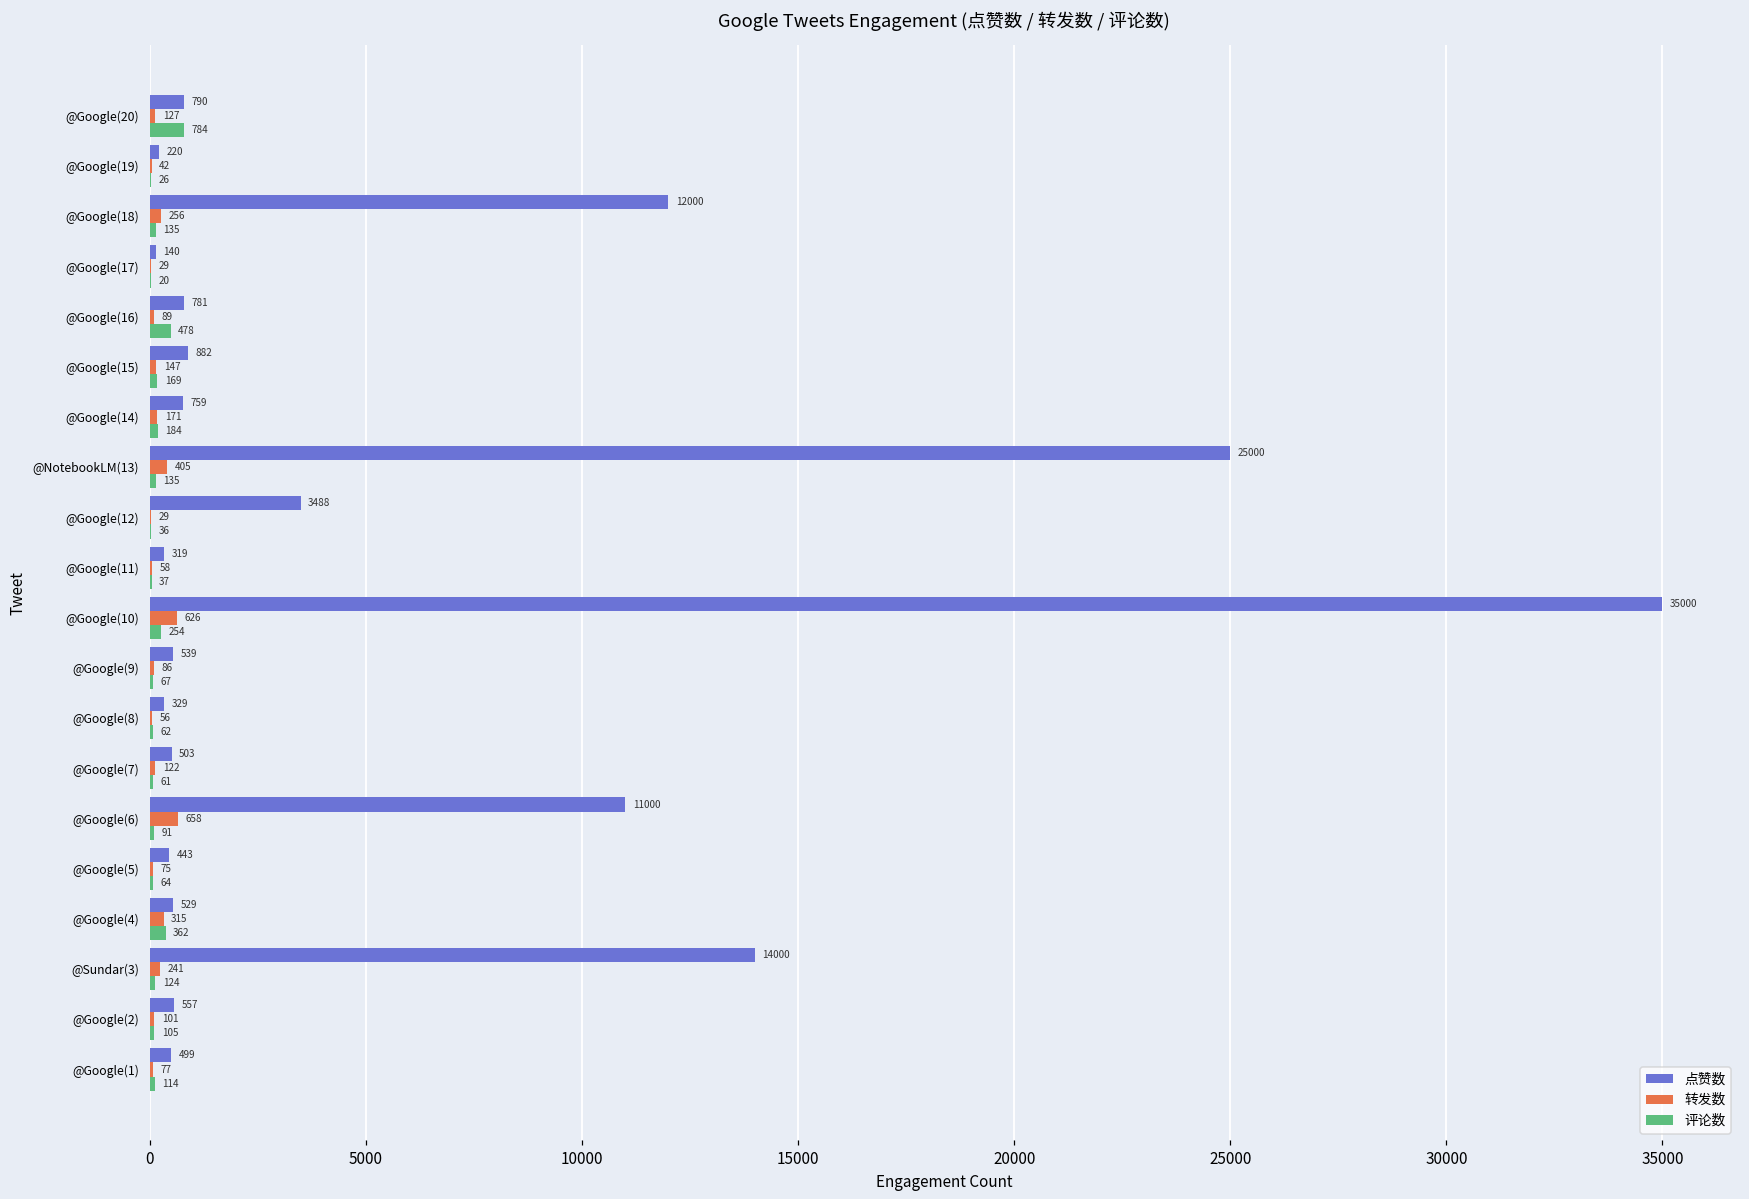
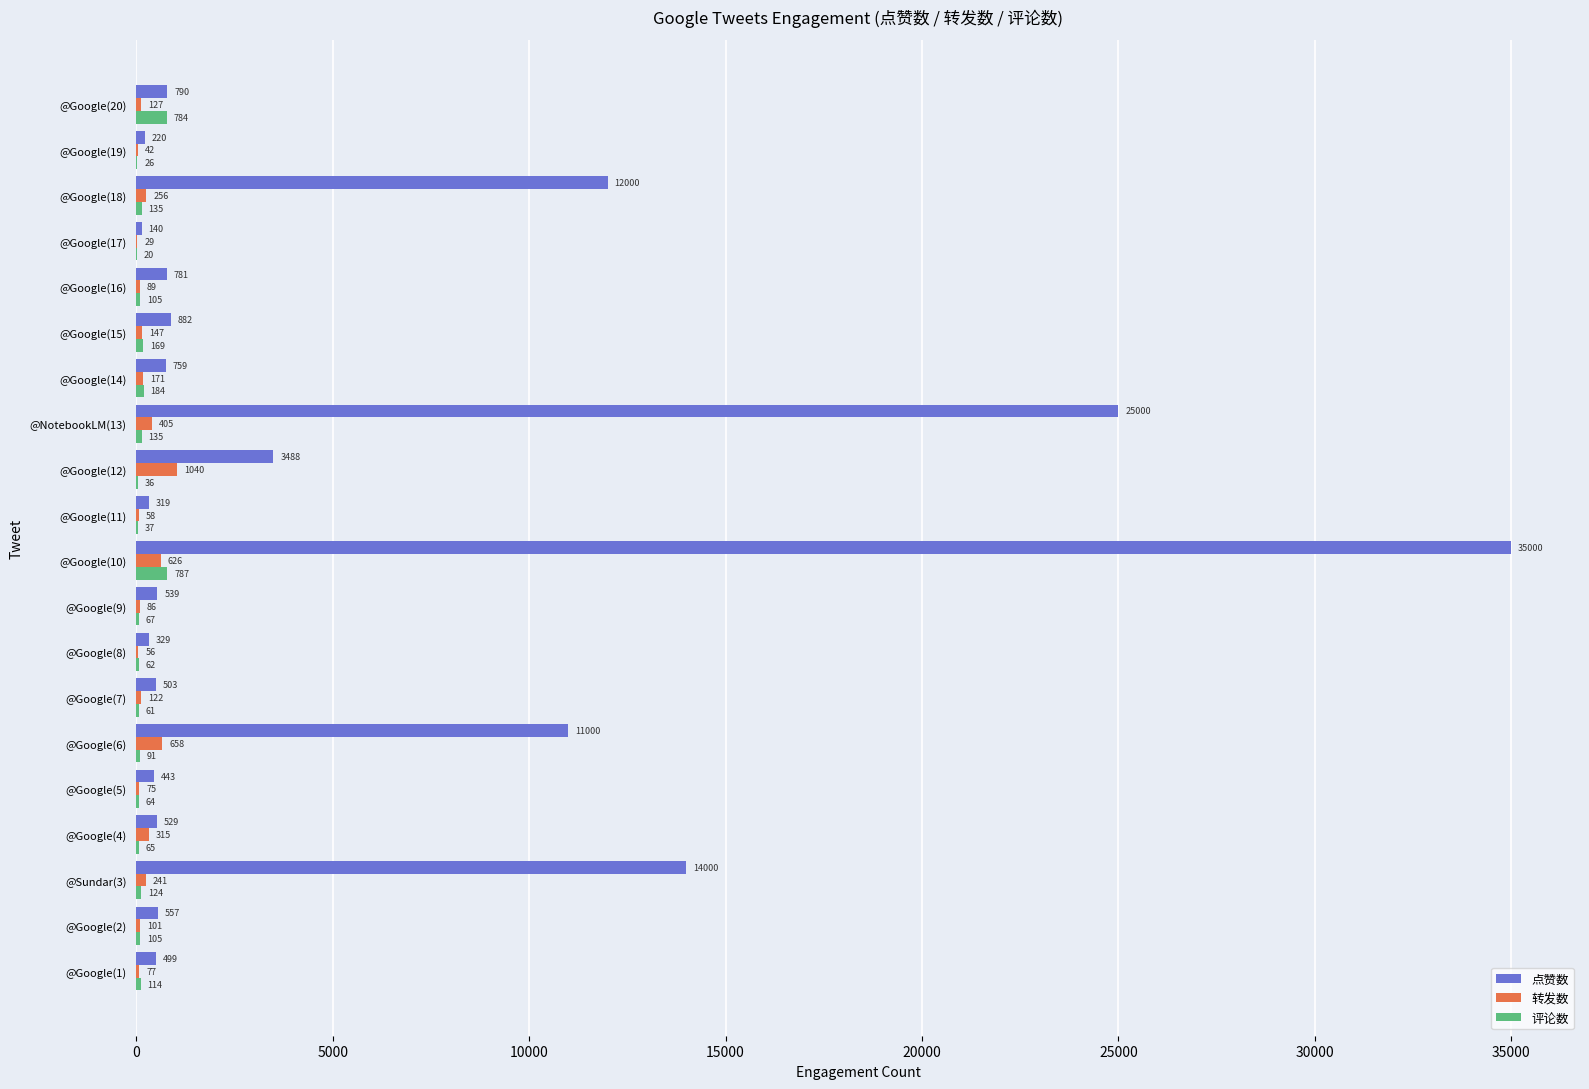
  {
    "点赞数": {
      "@Google(20)": 790,
      "@Google(19)": 220,
      "@Google(18)": 12000,
      "@Google(17)": 140,
      "@Google(16)": 781,
      "@Google(15)": 882,
      "@Google(14)": 759,
      "@NotebookLM(13)": 25000,
      "@Google(12)": 3488,
      "@Google(11)": 319,
      "@Google(10)": 35000,
      "@Google(9)": 539,
      "@Google(8)": 329,
      "@Google(7)": 503,
      "@Google(6)": 11000,
      "@Google(5)": 443,
      "@Google(4)": 529,
      "@Sundar(3)": 14000,
      "@Google(2)": 557,
      "@Google(1)": 499
    },
    "转发数": {
      "@Google(20)": 127,
      "@Google(19)": 42,
      "@Google(18)": 256,
      "@Google(17)": 29,
      "@Google(16)": 89,
      "@Google(15)": 147,
      "@Google(14)": 171,
      "@NotebookLM(13)": 405,
-     "@Google(12)": 29,
+     "@Google(12)": 1040,
      "@Google(11)": 58,
      "@Google(10)": 626,
      "@Google(9)": 86,
      "@Google(8)": 56,
      "@Google(7)": 122,
      "@Google(6)": 658,
      "@Google(5)": 75,
      "@Google(4)": 315,
      "@Sundar(3)": 241,
      "@Google(2)": 101,
      "@Google(1)": 77
    },
    "评论数": {
      "@Google(20)": 784,
      "@Google(19)": 26,
      "@Google(18)": 135,
      "@Google(17)": 20,
-     "@Google(16)": 478,
+     "@Google(16)": 105,
      "@Google(15)": 169,
      "@Google(14)": 184,
      "@NotebookLM(13)": 135,
      "@Google(12)": 36,
      "@Google(11)": 37,
-     "@Google(10)": 254,
+     "@Google(10)": 787,
      "@Google(9)": 67,
      "@Google(8)": 62,
      "@Google(7)": 61,
      "@Google(6)": 91,
      "@Google(5)": 64,
-     "@Google(4)": 362,
+     "@Google(4)": 65,
      "@Sundar(3)": 124,
      "@Google(2)": 105,
      "@Google(1)": 114
    }
  }
